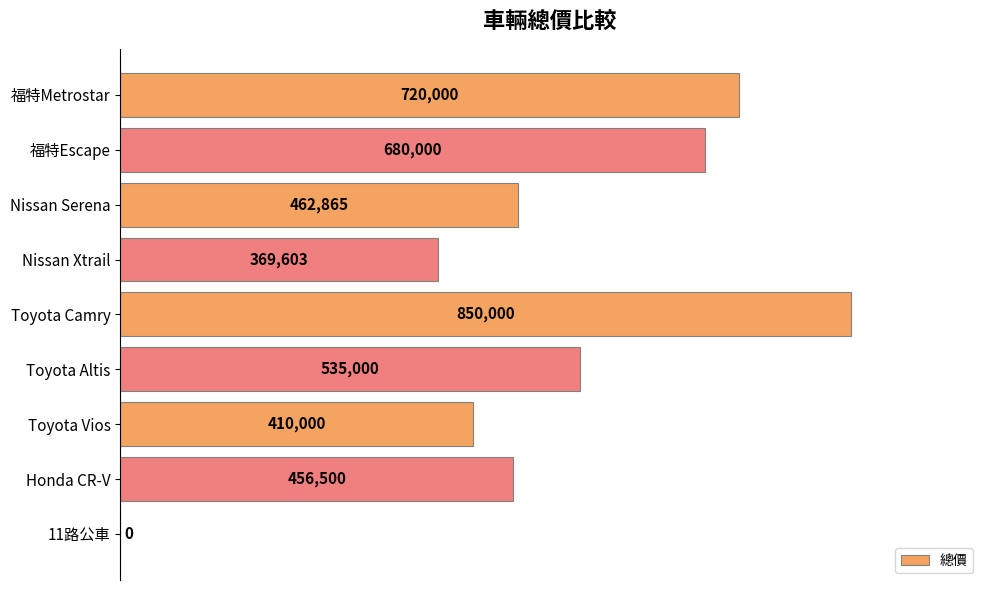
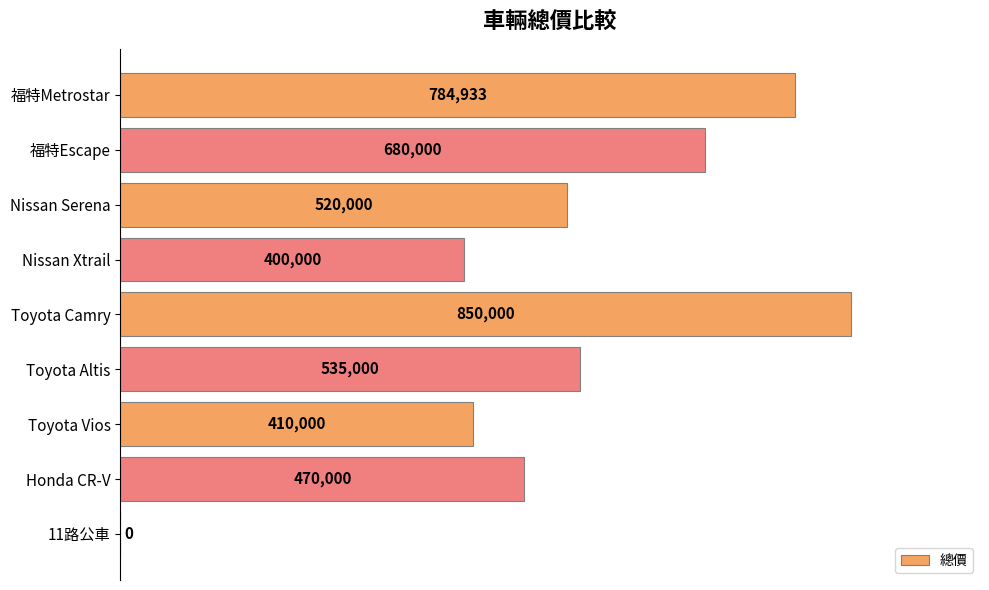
  {
-   "福特Metrostar": "720,000",
+   "福特Metrostar": "784,933",
    "福特Escape": "680,000",
-   "Nissan Serena": "462,865",
-   "Nissan Xtrail": "369,603",
+   "Nissan Serena": "520,000",
+   "Nissan Xtrail": "400,000",
    "Toyota Camry": "850,000",
    "Toyota Altis": "535,000",
    "Toyota Vios": "410,000",
-   "Honda CR-V": "456,500",
+   "Honda CR-V": "470,000",
    "11路公車": "0"
  }
